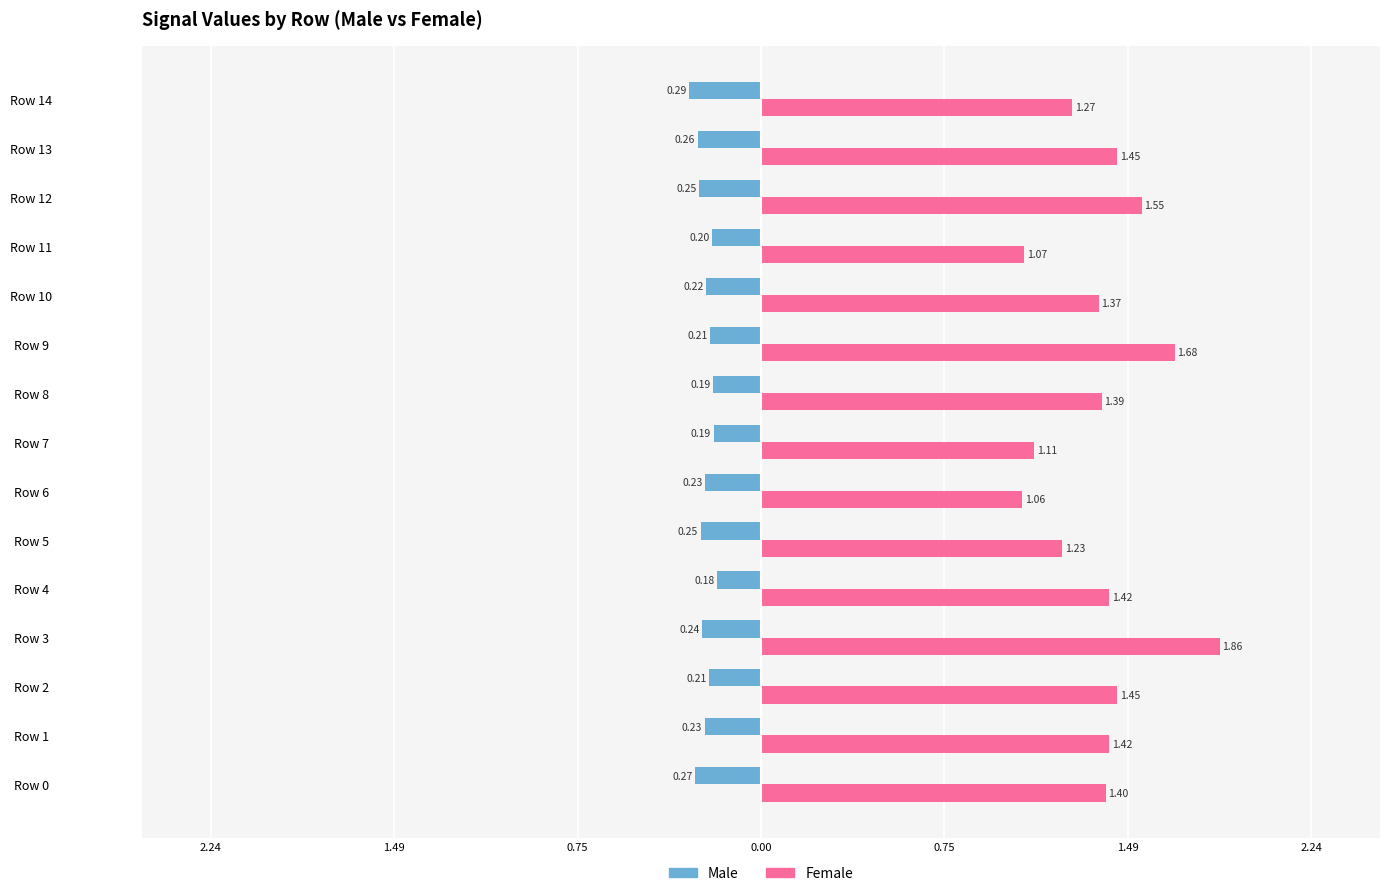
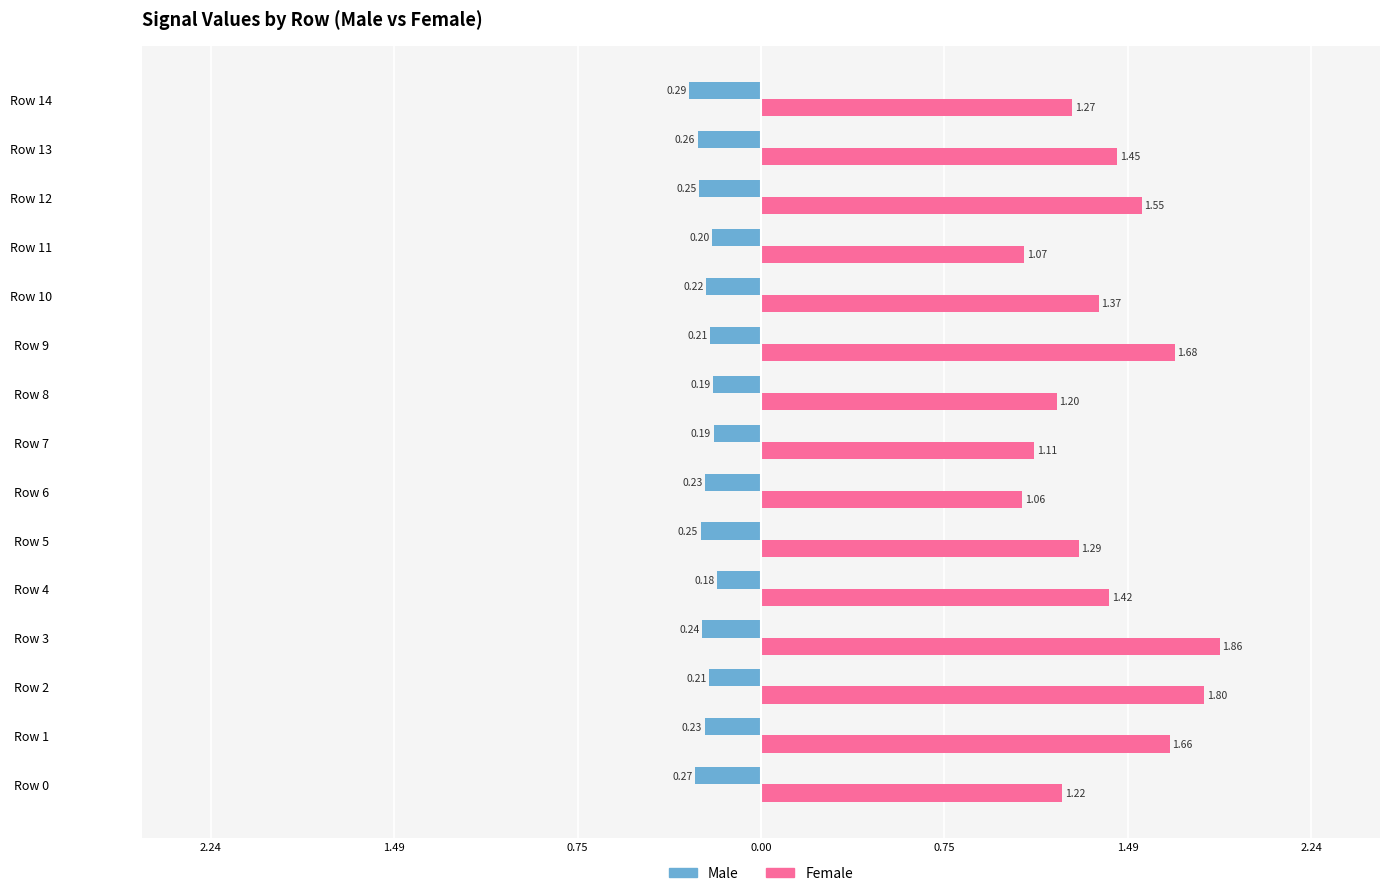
  {
    "Female": {
      "Row 14": 1.27,
      "Row 13": 1.45,
      "Row 12": 1.55,
      "Row 11": 1.07,
      "Row 10": 1.37,
      "Row 9": 1.68,
-     "Row 8": 1.39,
+     "Row 8": 1.20,
      "Row 7": 1.11,
      "Row 6": 1.06,
-     "Row 5": 1.23,
+     "Row 5": 1.29,
      "Row 4": 1.42,
      "Row 3": 1.86,
-     "Row 2": 1.45,
-     "Row 1": 1.42,
-     "Row 0": 1.40
+     "Row 2": 1.80,
+     "Row 1": 1.66,
+     "Row 0": 1.22
    }
  }
